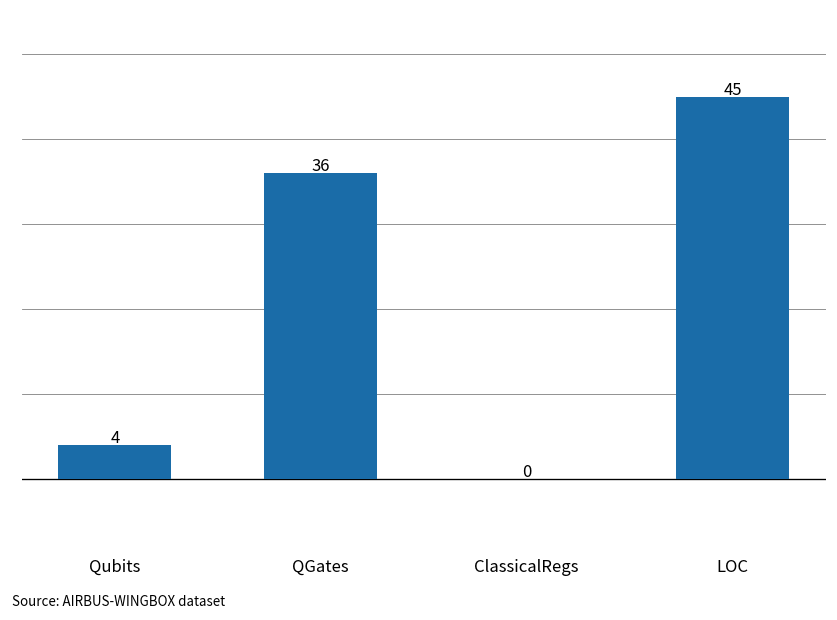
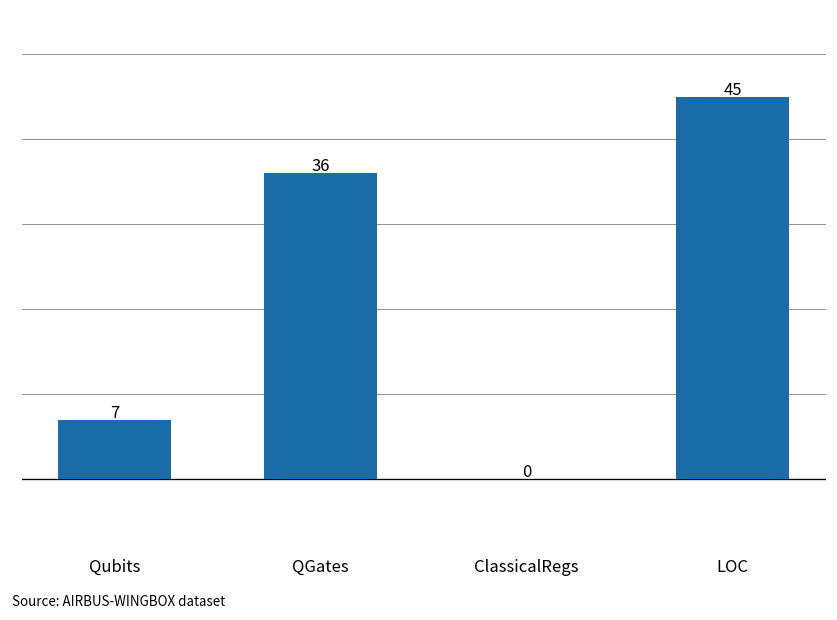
  {
-   "Qubits": 4,
+   "Qubits": 7,
    "QGates": 36,
    "ClassicalRegs": 0,
    "LOC": 45
  }
